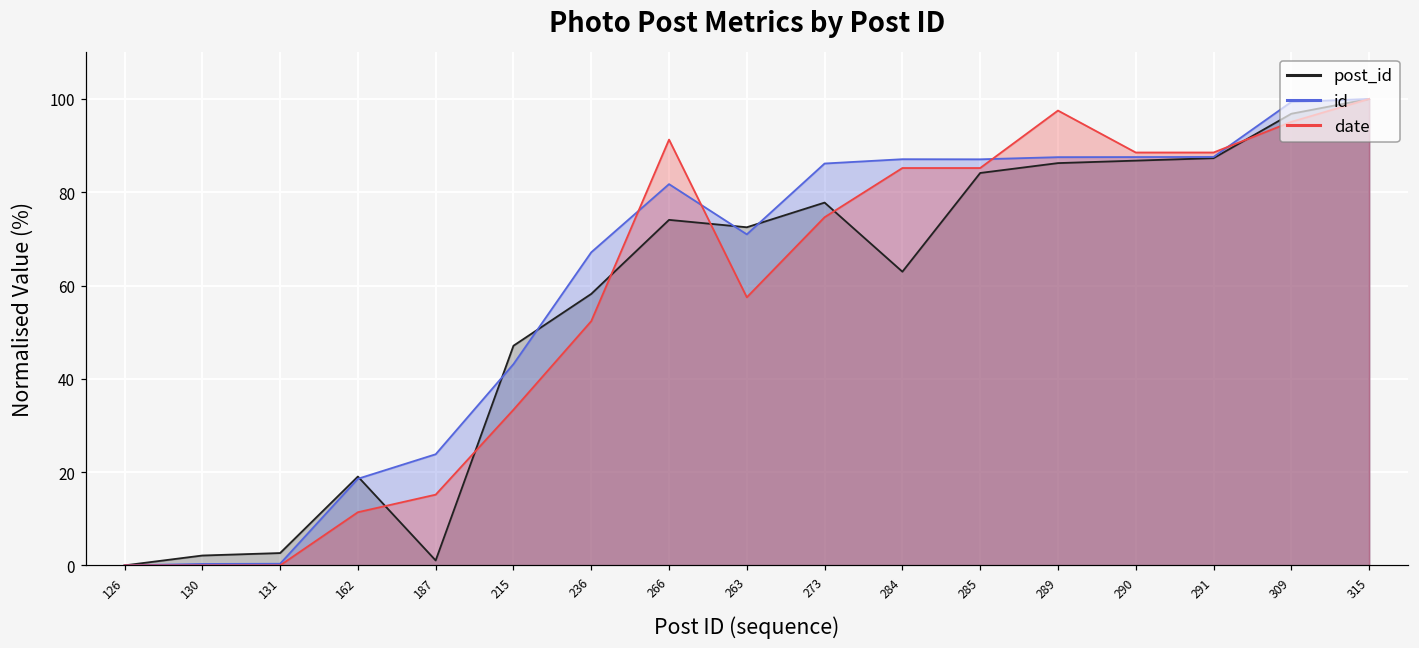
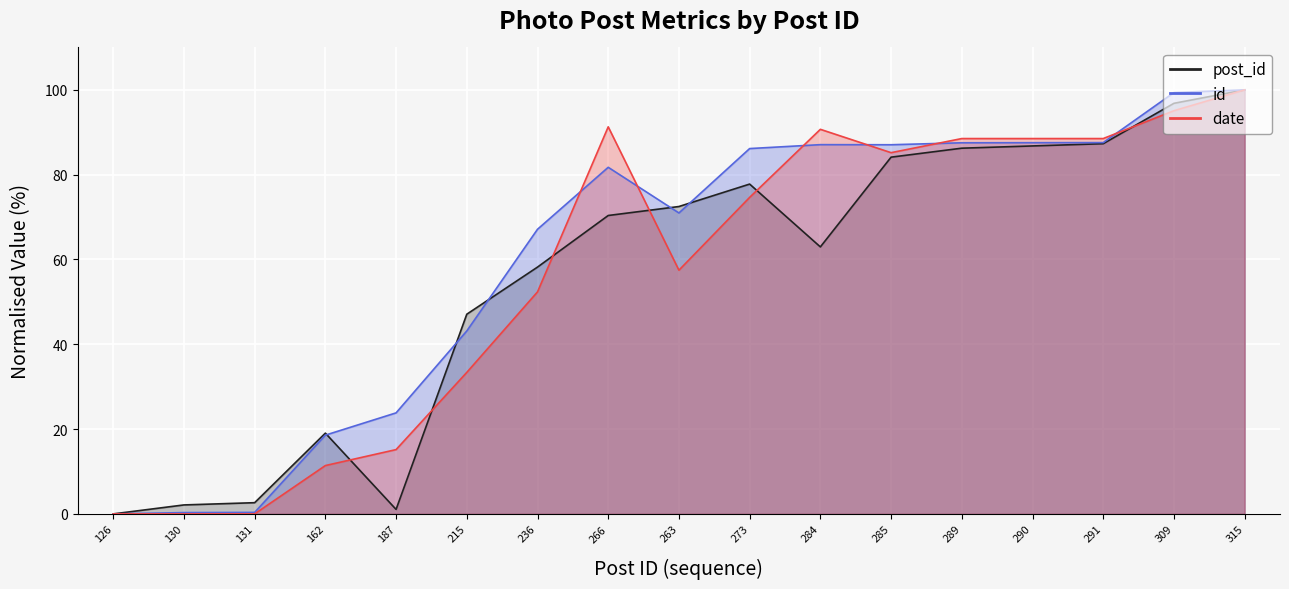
  {
    "post_id": {
      "130": 2,
      "131": 3,
      "187": 1,
      "215": 47,
      "236": 58,
-     "266": 74,
+     "266": 70,
      "263": 72,
      "273": 78,
      "284": 63,
      "285": 84,
      "289": 86,
      "290": 87
    },
    "id": {
      "187": 24,
      "215": 43,
      "236": 67,
      "266": 82,
      "263": 71,
      "273": 86,
      "284": 87,
      "285": 87,
      "289": 88,
      "290": 88
    },
    "date": {
      "162": 11,
      "187": 15,
      "215": 33,
      "236": 52,
      "266": 91,
      "263": 57,
      "273": 75,
-     "284": 85,
+     "284": 91,
      "285": 85,
-     "289": 98,
+     "289": 89,
      "290": 89,
      "291": 89
    }
  }
